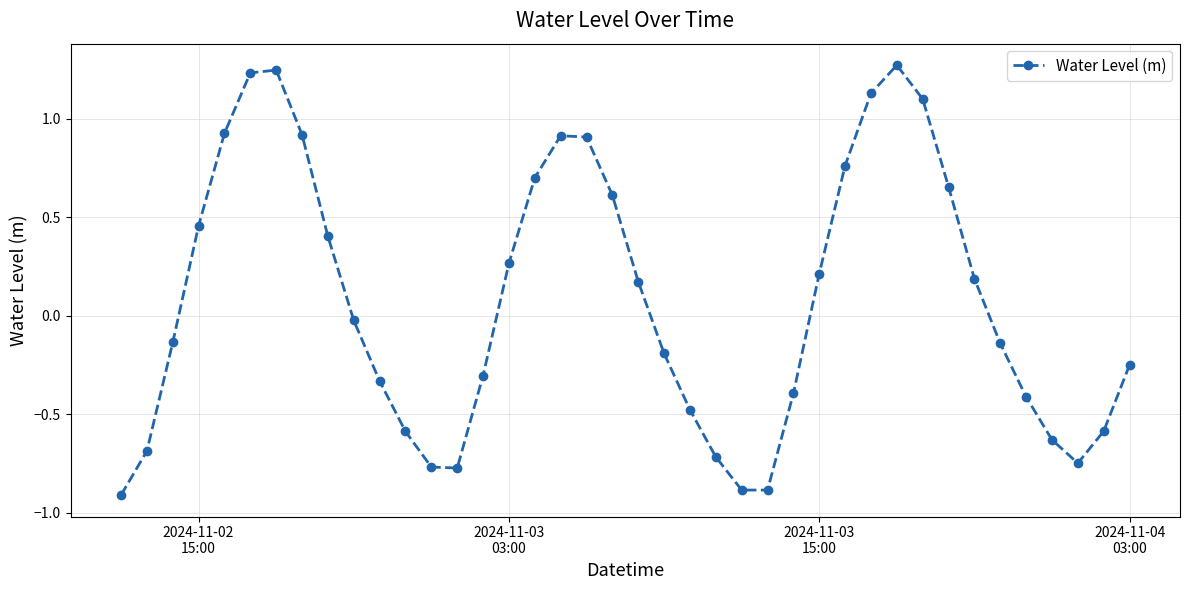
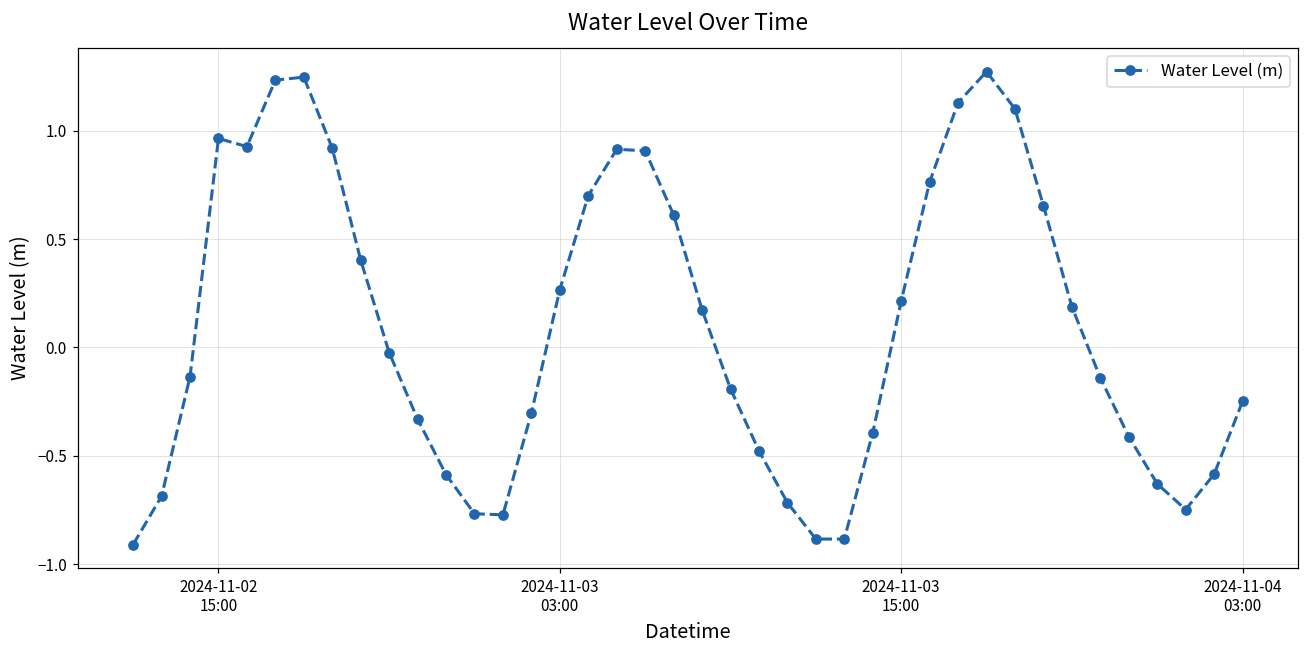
  {
-   "2024-11-02 15:00": 0.46,
+   "2024-11-02 15:00": 0.96,
    "2024-11-03 03:00": 0.27,
    "2024-11-03 15:00": 0.21,
    "2024-11-04 03:00": -0.25
  }
